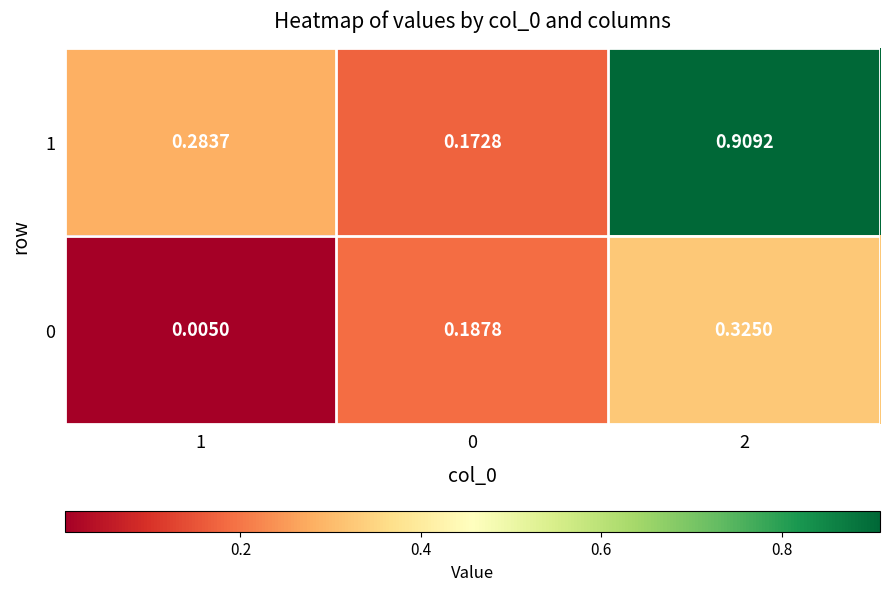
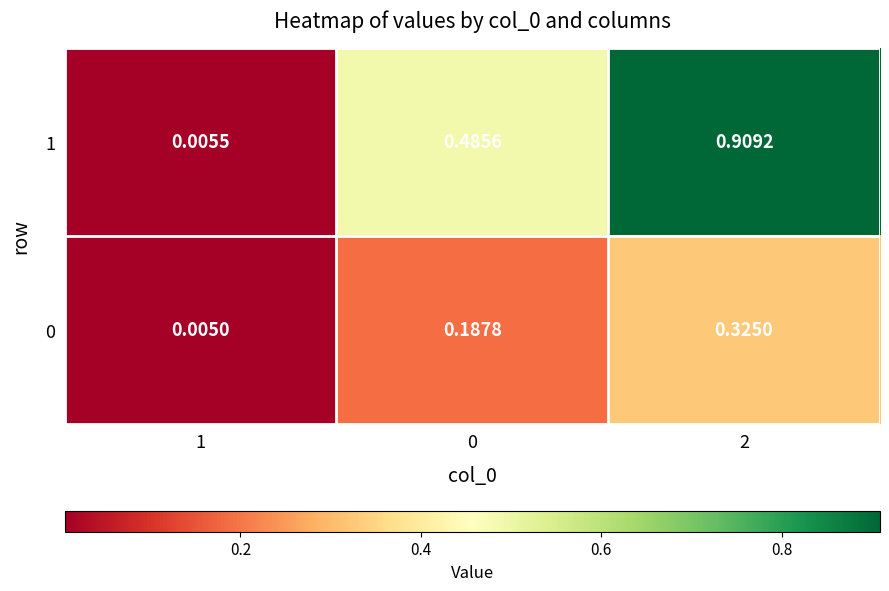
  {
    "1": {
-     "1": 0.2837,
-     "0": 0.1728,
+     "1": 0.0055,
+     "0": 0.4856,
      "2": 0.9092
    },
    "0": {
      "1": 0.0050,
      "0": 0.1878,
      "2": 0.3250
    }
  }
